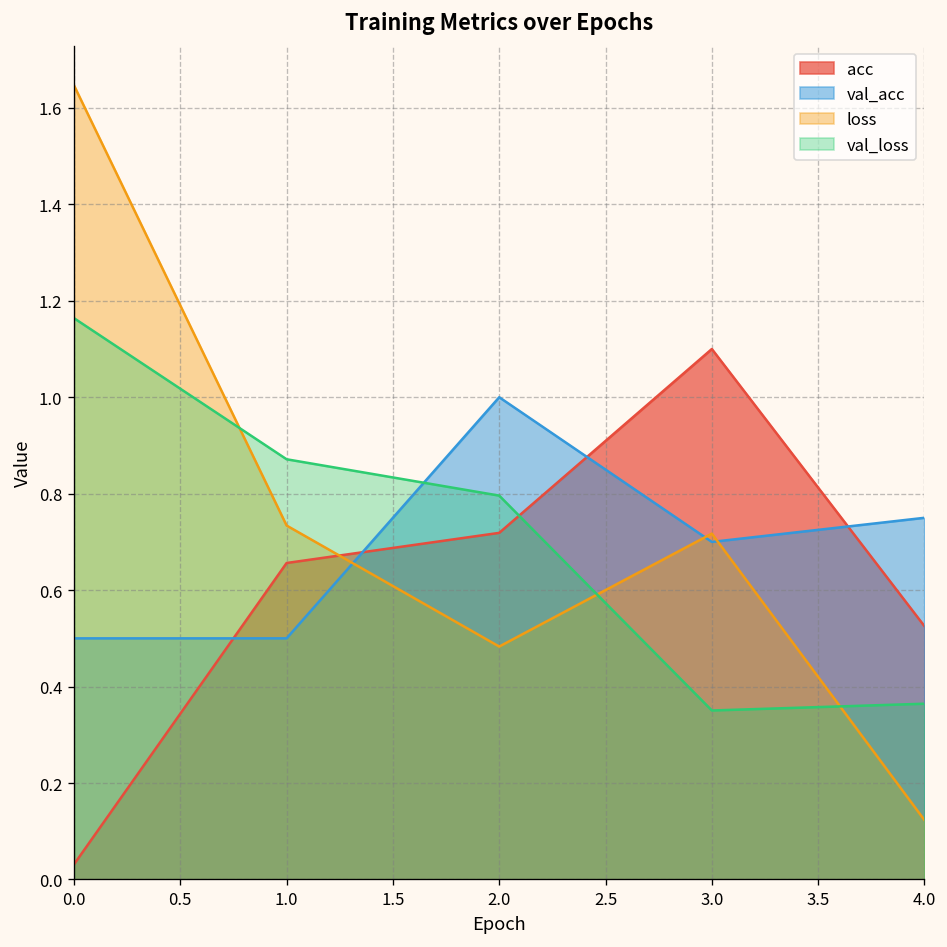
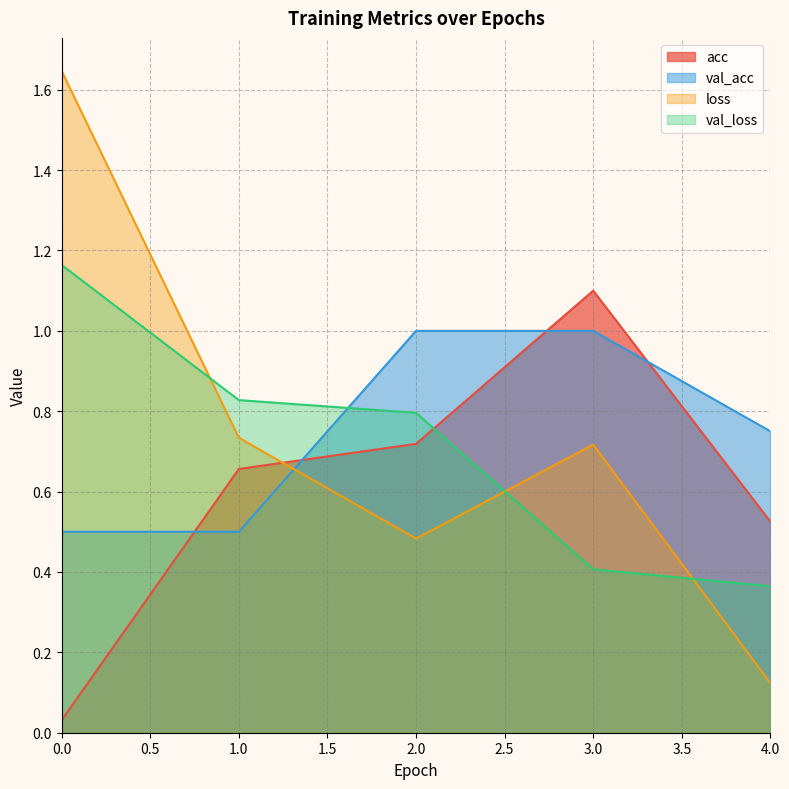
  {
    "acc": {
      "0.0": 0.03,
      "1.0": 0.66,
      "2.0": 0.72,
      "3.0": 1.10,
      "4.0": 0.53
    },
    "val_acc": {
      "0.0": 0.5,
      "1.0": 0.5,
      "2.0": 1.0,
-     "3.0": 0.7,
+     "3.0": 1.0,
      "4.0": 0.75
    },
    "loss": {
      "0.0": 1.65,
      "1.0": 0.73,
      "2.0": 0.48,
      "3.0": 0.72,
      "4.0": 0.12
    },
    "val_loss": {
      "0.0": 1.16,
-     "1.0": 0.87,
+     "1.0": 0.83,
      "2.0": 0.80,
-     "3.0": 0.35,
+     "3.0": 0.41,
      "4.0": 0.36
    }
  }
